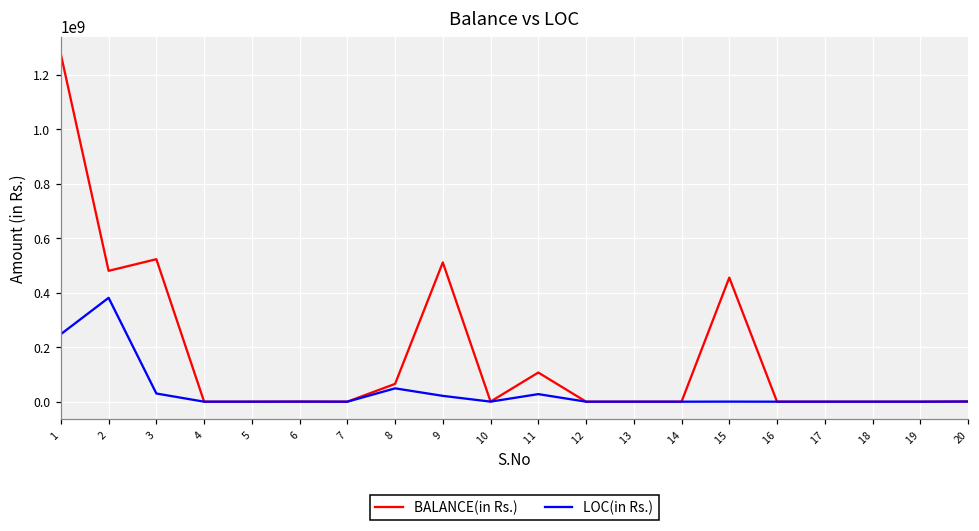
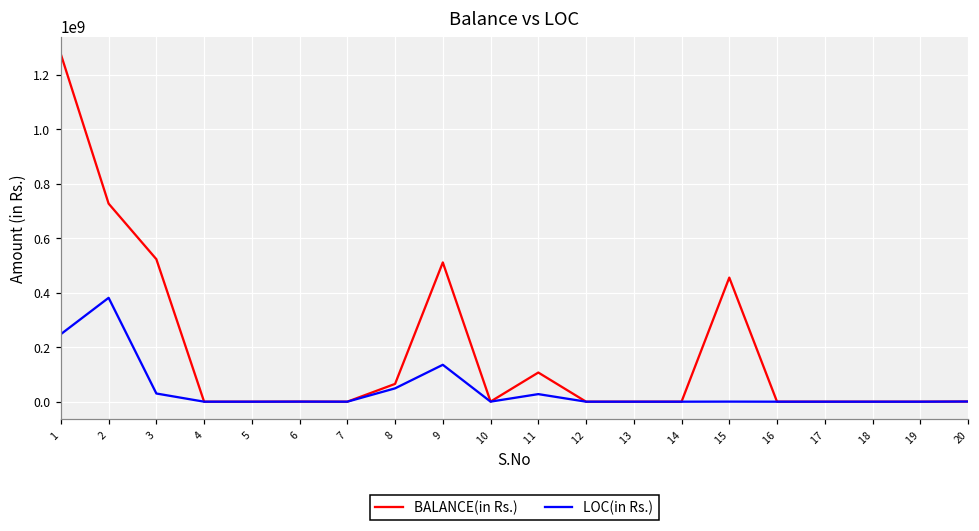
  {
    "BALANCE(in Rs.)": {
      "1": 1280000000,
-     "2": 480000000,
+     "2": 730000000,
      "3": 520000000,
      "8": 70000000,
      "9": 510000000,
      "11": 110000000,
      "15": 460000000
    },
    "LOC(in Rs.)": {
      "1": 250000000,
      "2": 380000000,
      "3": 30000000,
      "8": 50000000,
-     "9": 20000000,
+     "9": 140000000,
      "11": 30000000,
      "15": 0
    }
  }
